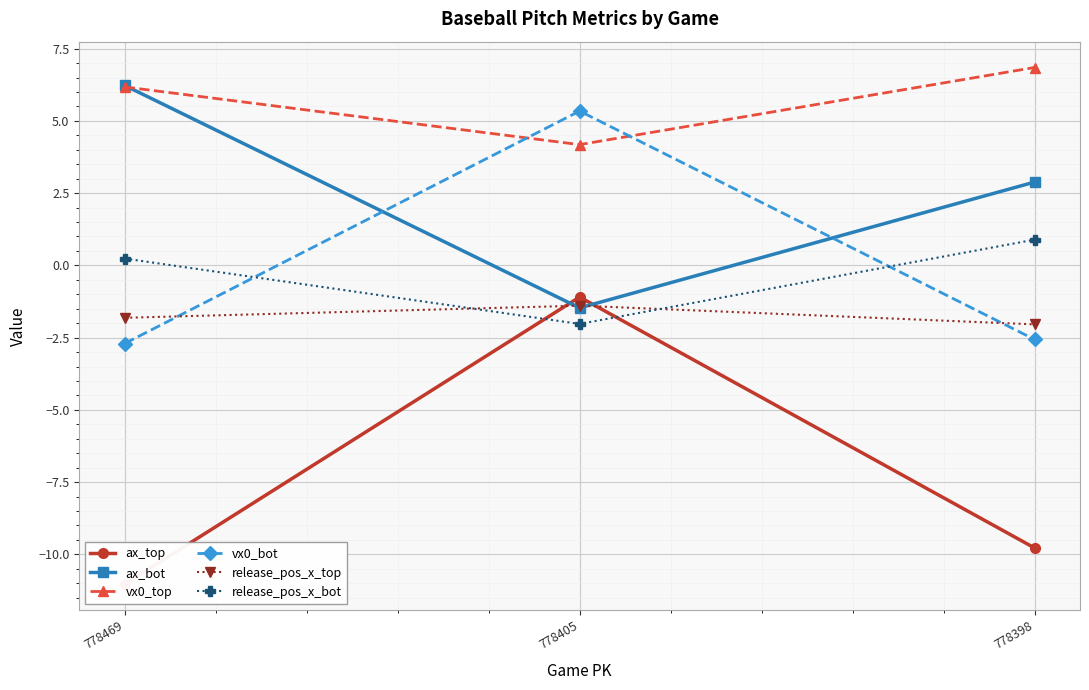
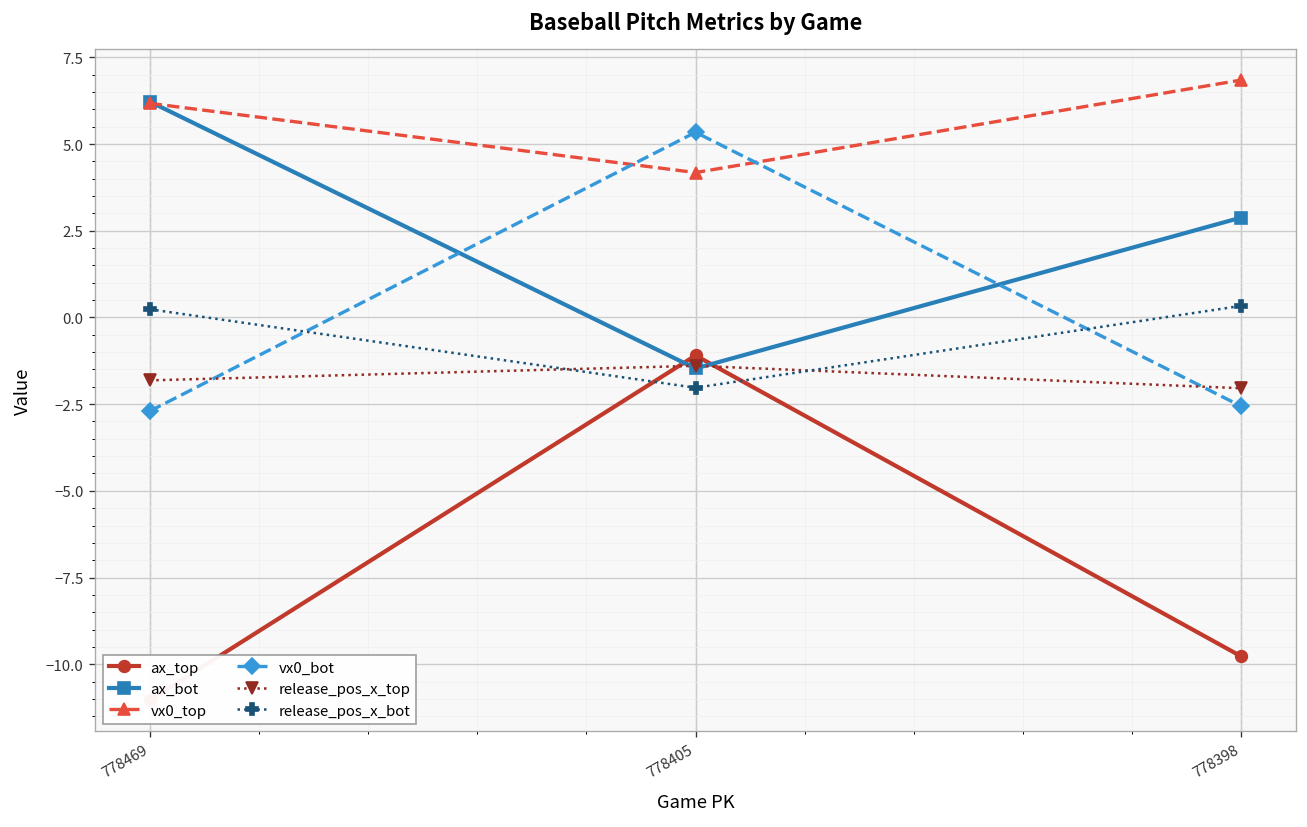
  {
    "release_pos_x_bot": {
      "778469": 0.2,
      "778405": -2.0,
-     "778398": 0.9
+     "778398": 0.3
    }
  }
